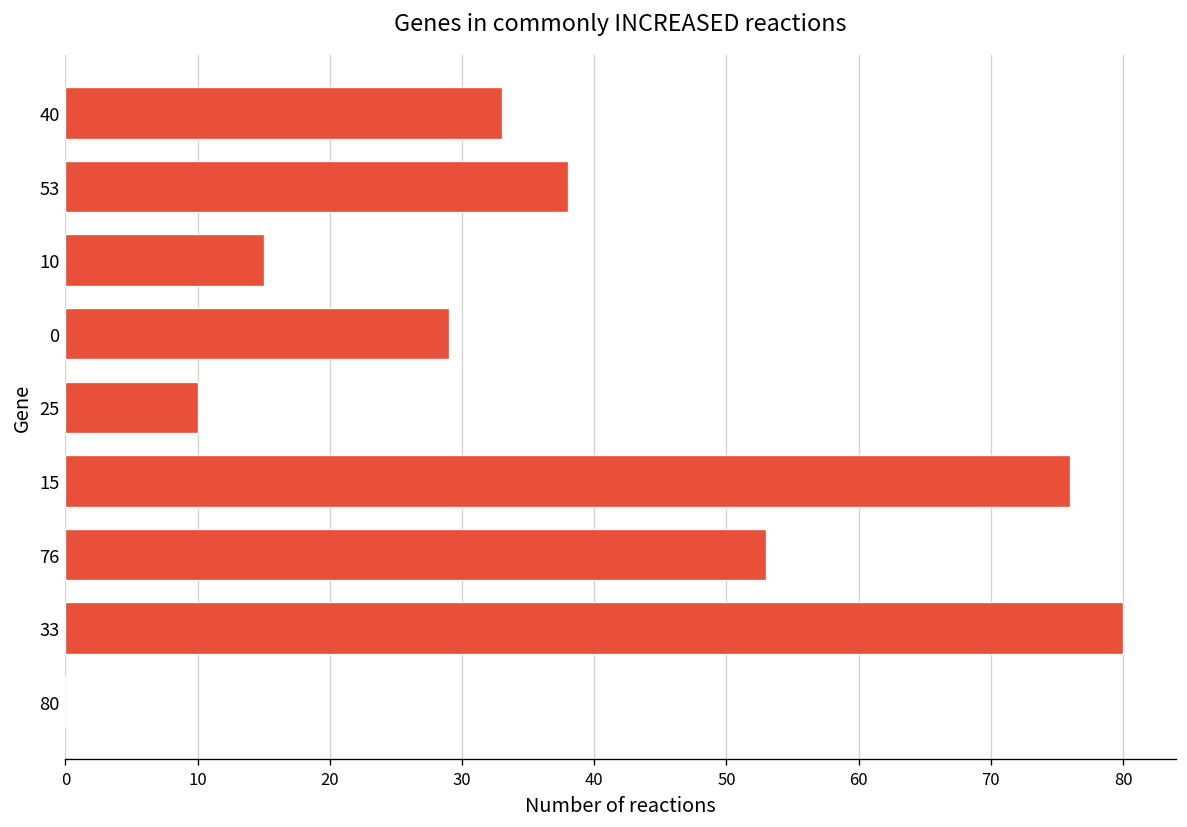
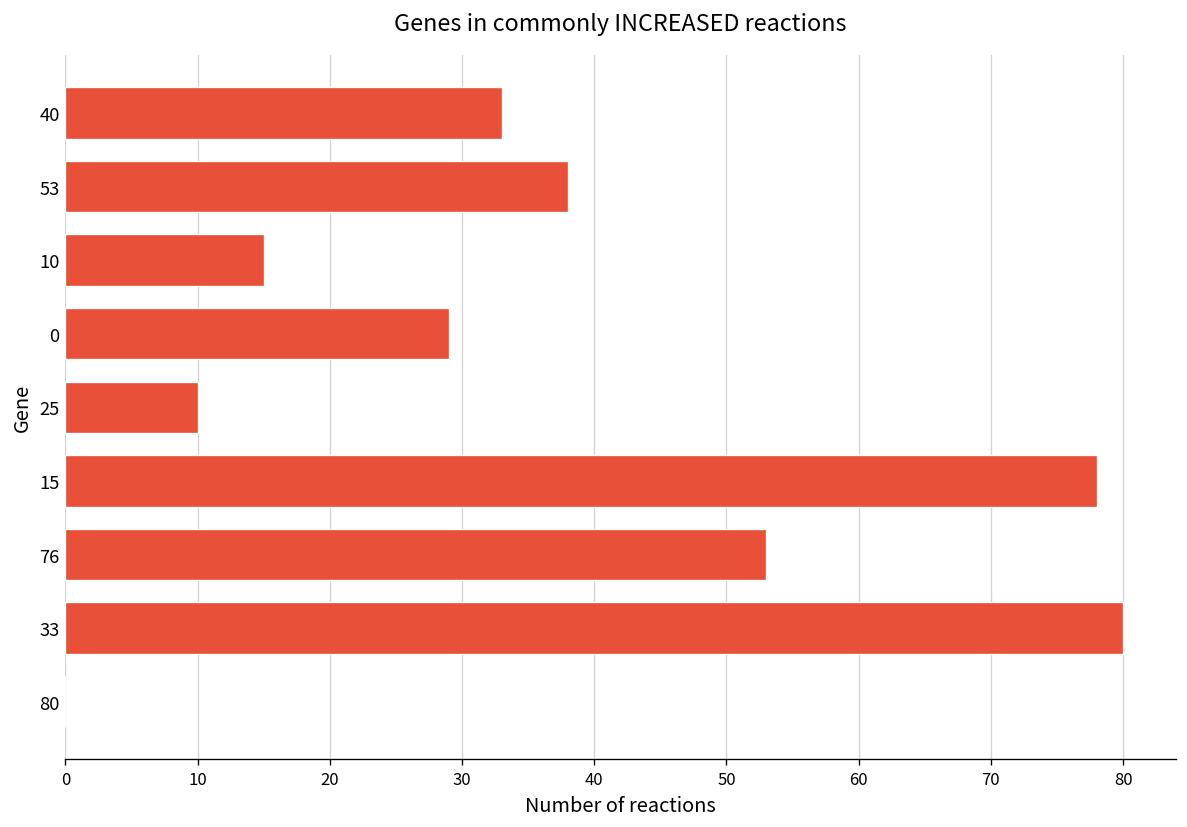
  {
    "40": 33,
    "53": 38,
    "10": 15,
    "0": 29,
    "25": 10,
-   "15": 76,
+   "15": 78,
    "76": 53,
    "33": 80,
    "80": 0
  }
